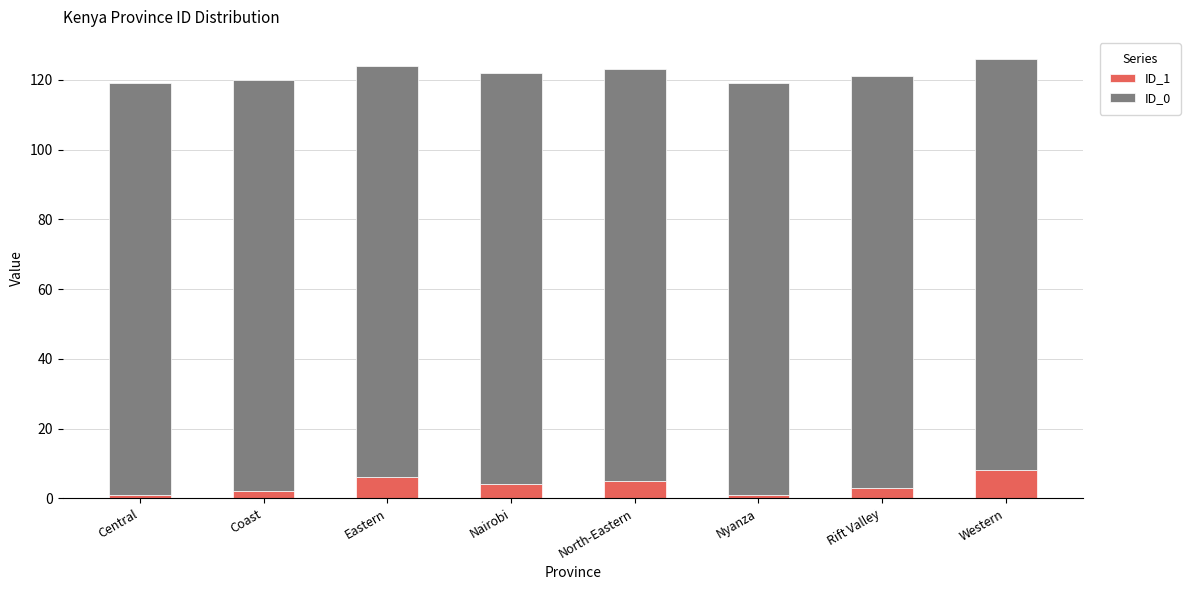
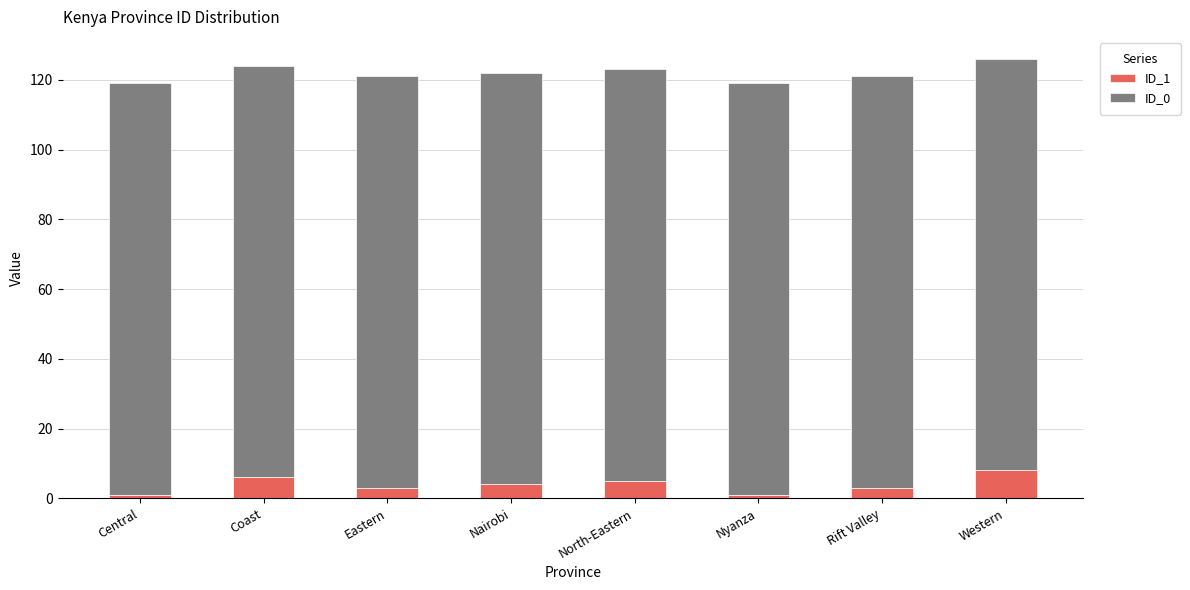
  {
    "ID_1": {
      "Central": 1,
-     "Coast": 2,
-     "Eastern": 6,
+     "Coast": 6,
+     "Eastern": 3,
      "Nairobi": 4,
      "North-Eastern": 5,
      "Nyanza": 1,
      "Rift Valley": 3,
      "Western": 8
    },
    "ID_0": {
      "Central": 118,
      "Coast": 118,
      "Eastern": 118,
      "Nairobi": 118,
      "North-Eastern": 118,
      "Nyanza": 118,
      "Rift Valley": 118,
      "Western": 118
    }
  }
